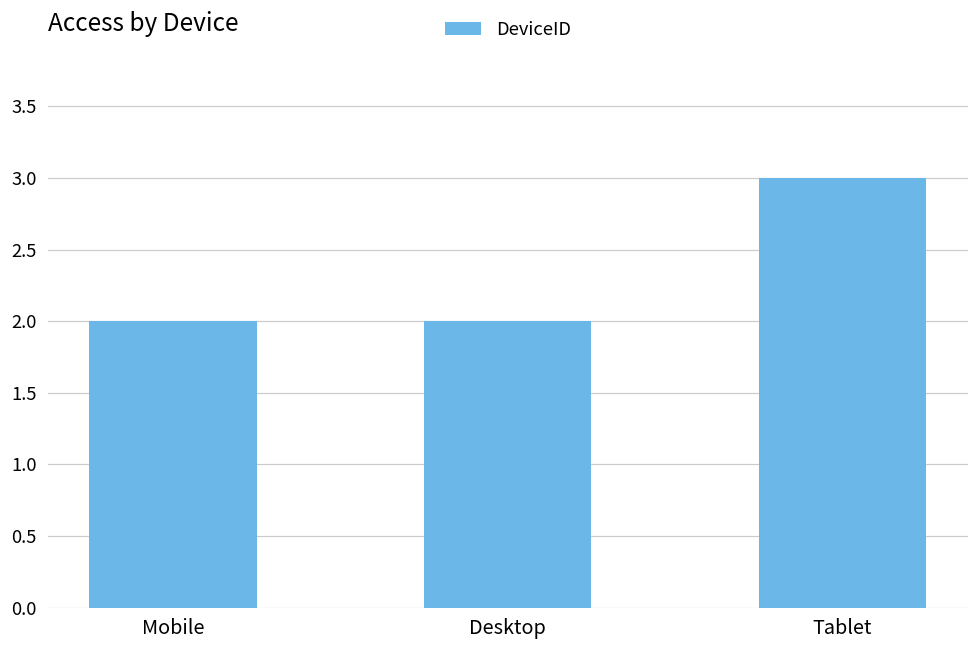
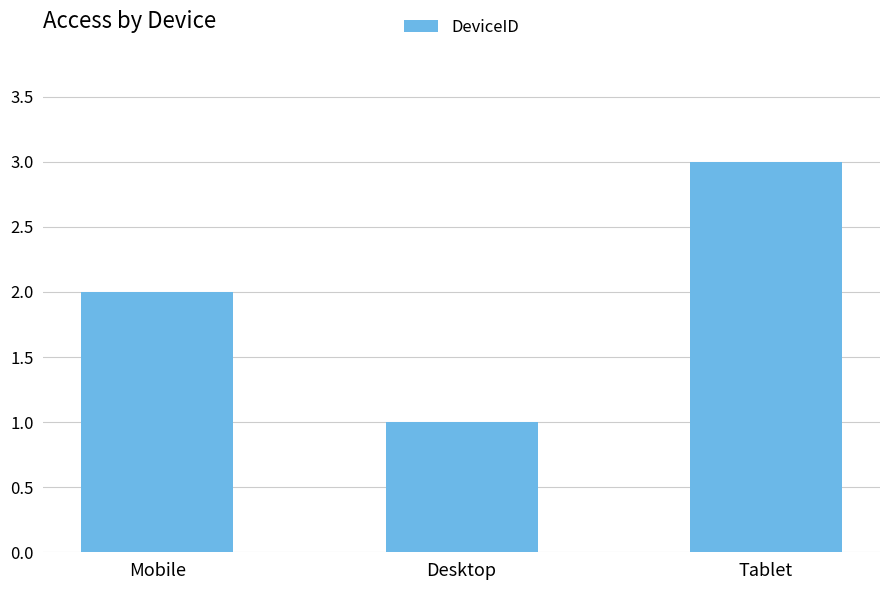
  {
    "Mobile": 2,
-   "Desktop": 2,
+   "Desktop": 1,
    "Tablet": 3
  }
